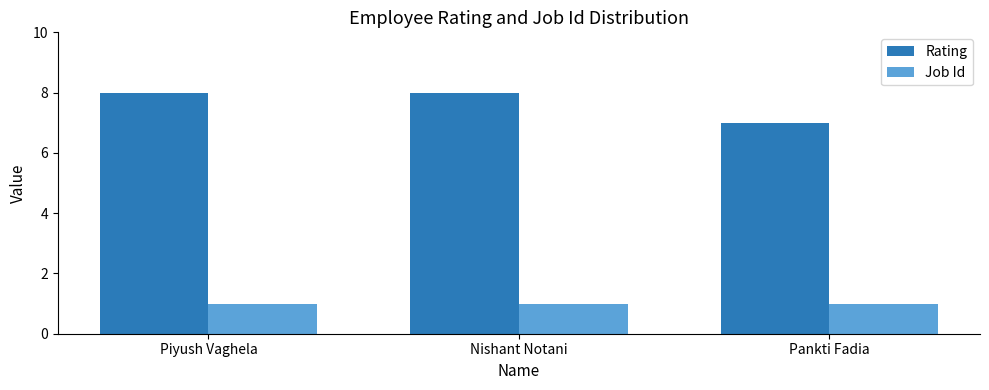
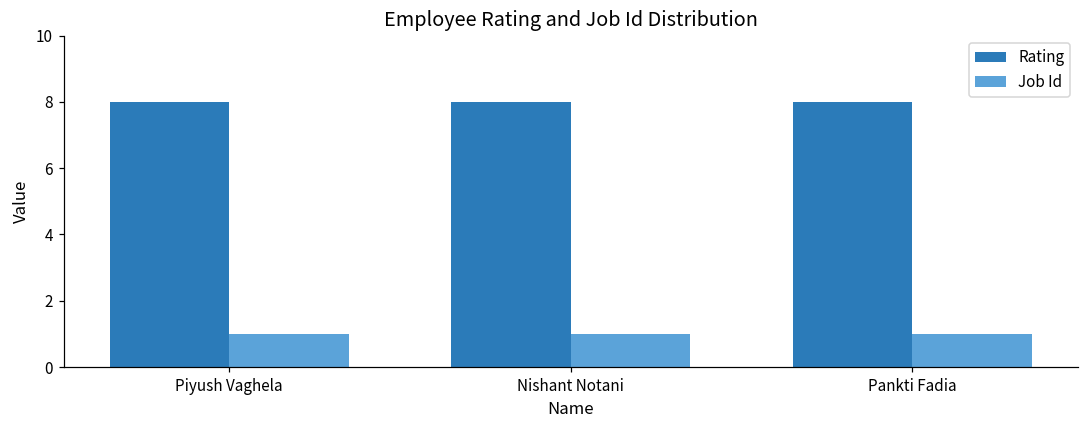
  {
    "Rating": {
      "Piyush Vaghela": 8,
      "Nishant Notani": 8,
-     "Pankti Fadia": 7
+     "Pankti Fadia": 8
    },
    "Job Id": {
      "Piyush Vaghela": 1,
      "Nishant Notani": 1,
      "Pankti Fadia": 1
    }
  }
